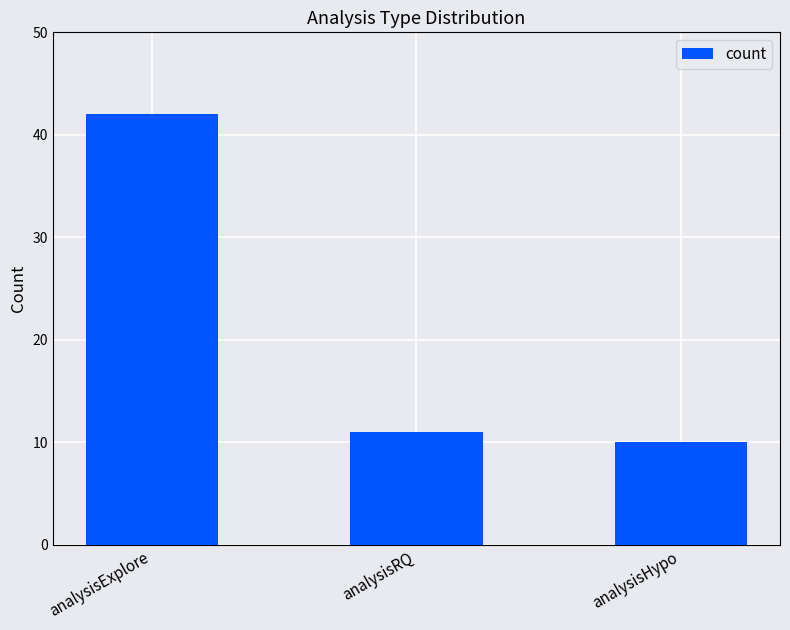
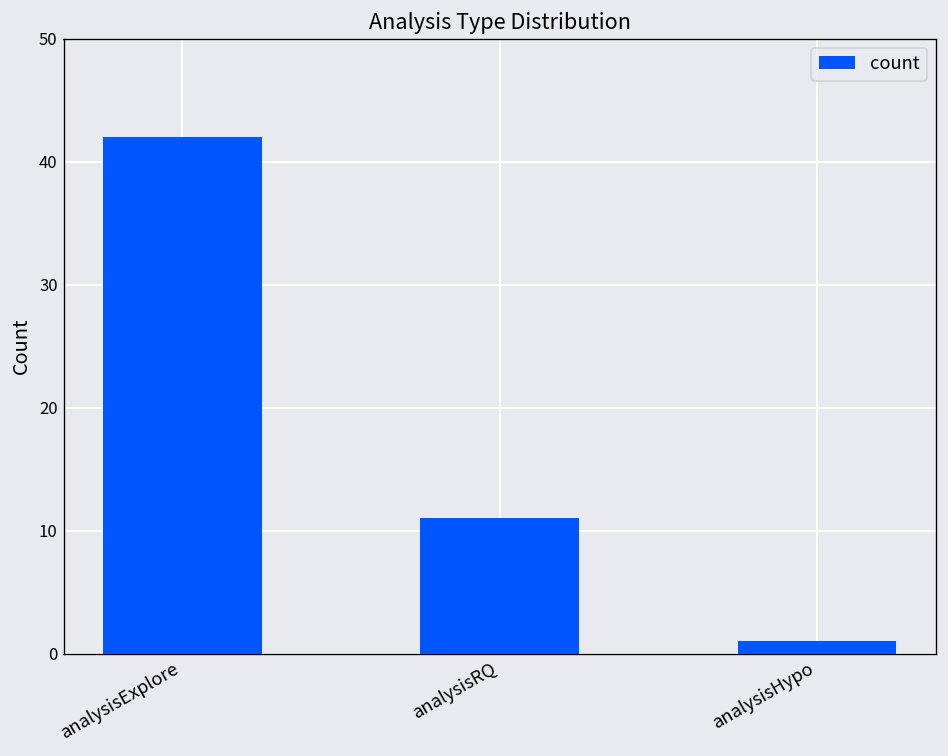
  {
    "analysisExplore": 42,
    "analysisRQ": 11,
-   "analysisHypo": 10
+   "analysisHypo": 1
  }
